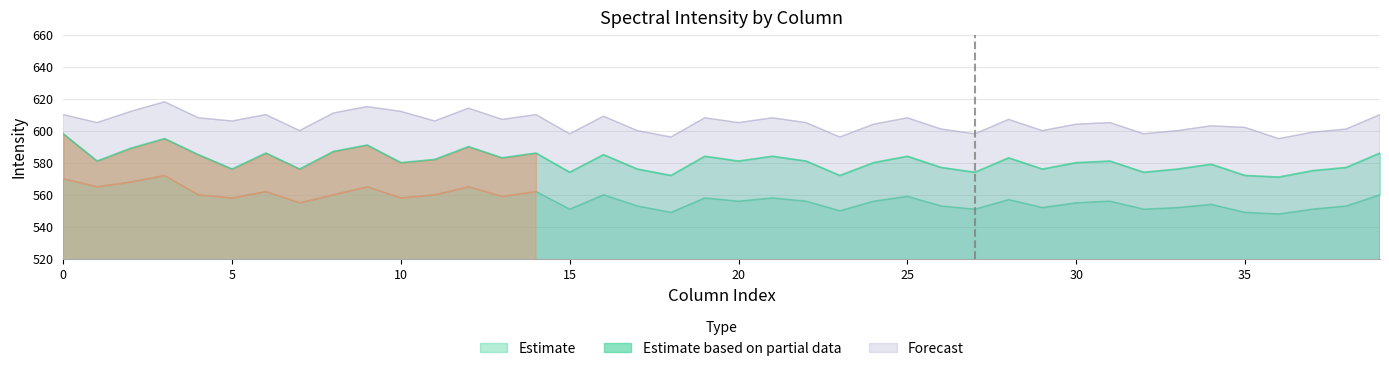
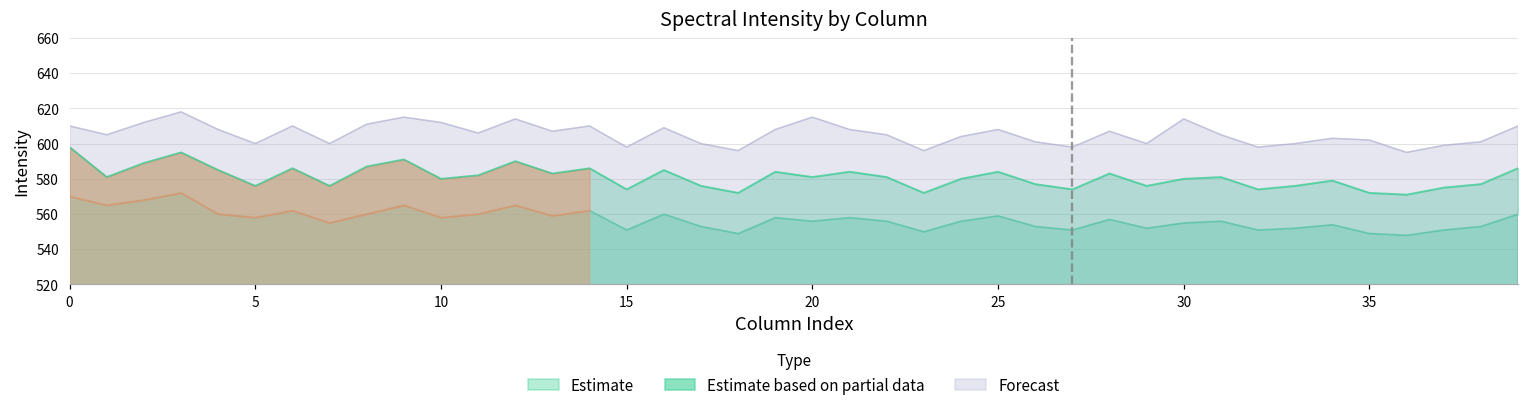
  {
    "Forecast": {
      "0": 610,
-     "5": 606,
+     "5": 600,
      "10": 612,
      "15": 598,
-     "20": 605,
+     "20": 615,
      "25": 608,
-     "30": 604,
+     "30": 614,
      "35": 602
    }
  }
